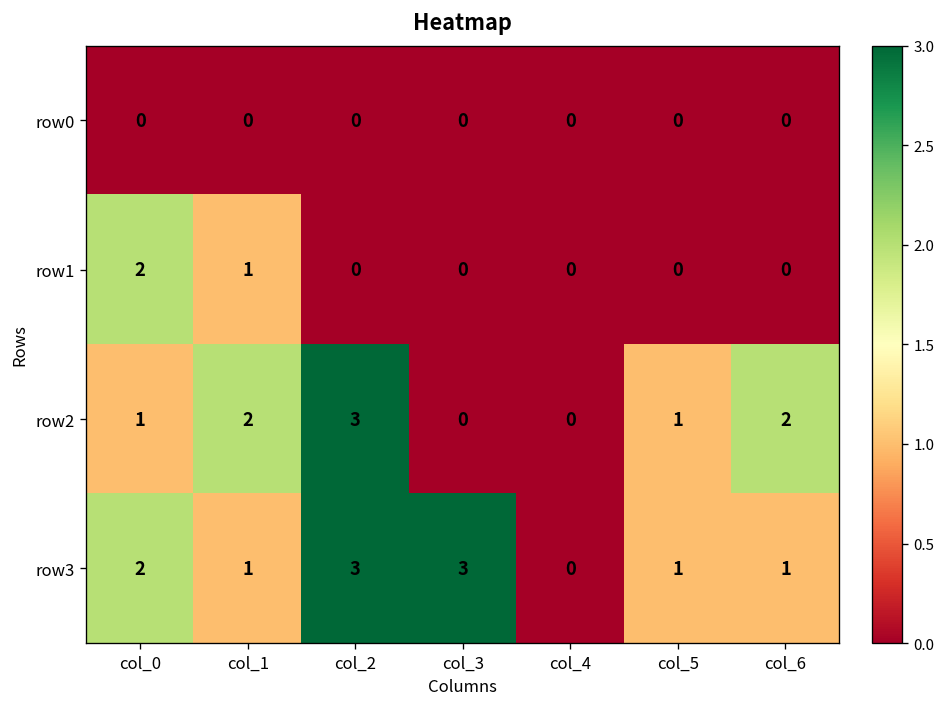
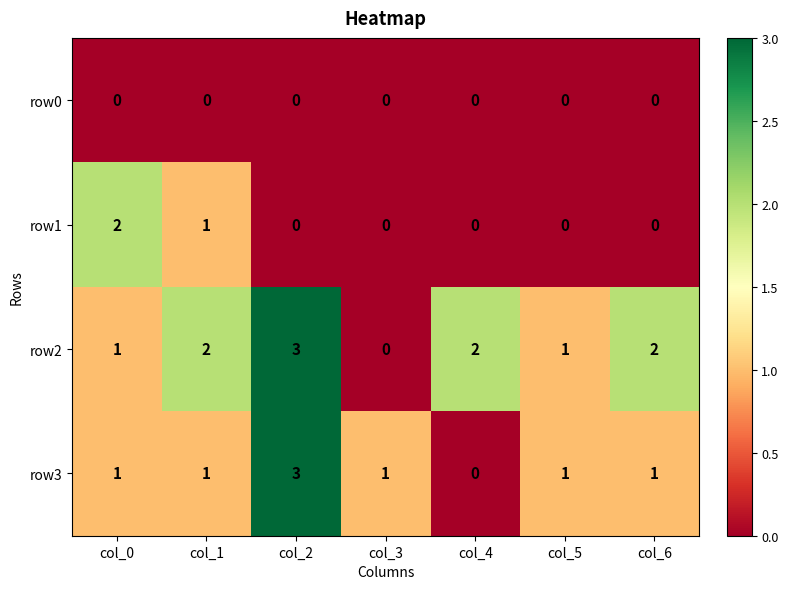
  {
    "row0": {
      "col_0": 0,
      "col_1": 0,
      "col_2": 0,
      "col_3": 0,
      "col_4": 0,
      "col_5": 0,
      "col_6": 0
    },
    "row1": {
      "col_0": 2,
      "col_1": 1,
      "col_2": 0,
      "col_3": 0,
      "col_4": 0,
      "col_5": 0,
      "col_6": 0
    },
    "row2": {
      "col_0": 1,
      "col_1": 2,
      "col_2": 3,
      "col_3": 0,
-     "col_4": 0,
+     "col_4": 2,
      "col_5": 1,
      "col_6": 2
    },
    "row3": {
-     "col_0": 2,
+     "col_0": 1,
      "col_1": 1,
      "col_2": 3,
-     "col_3": 3,
+     "col_3": 1,
      "col_4": 0,
      "col_5": 1,
      "col_6": 1
    }
  }
